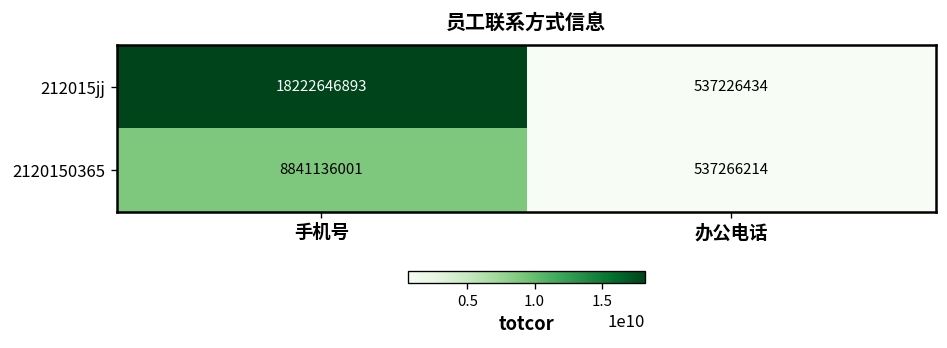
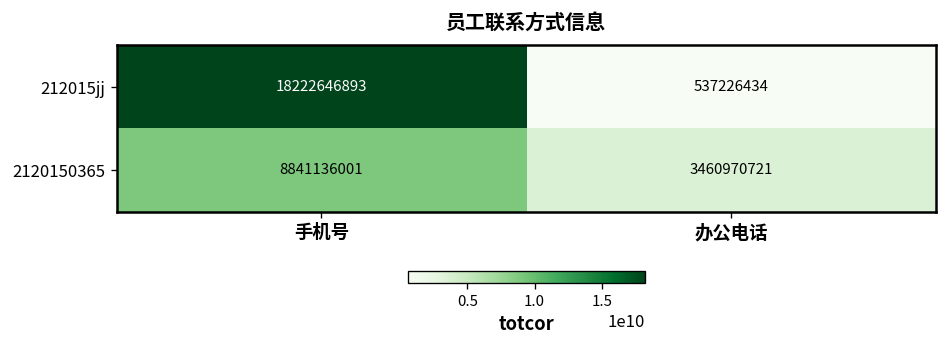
  {
    "212015jj": {
      "手机号": 18222646893,
      "办公电话": 537226434
    },
    "2120150365": {
      "手机号": 8841136001,
-     "办公电话": 537266214
+     "办公电话": 3460970721
    }
  }
